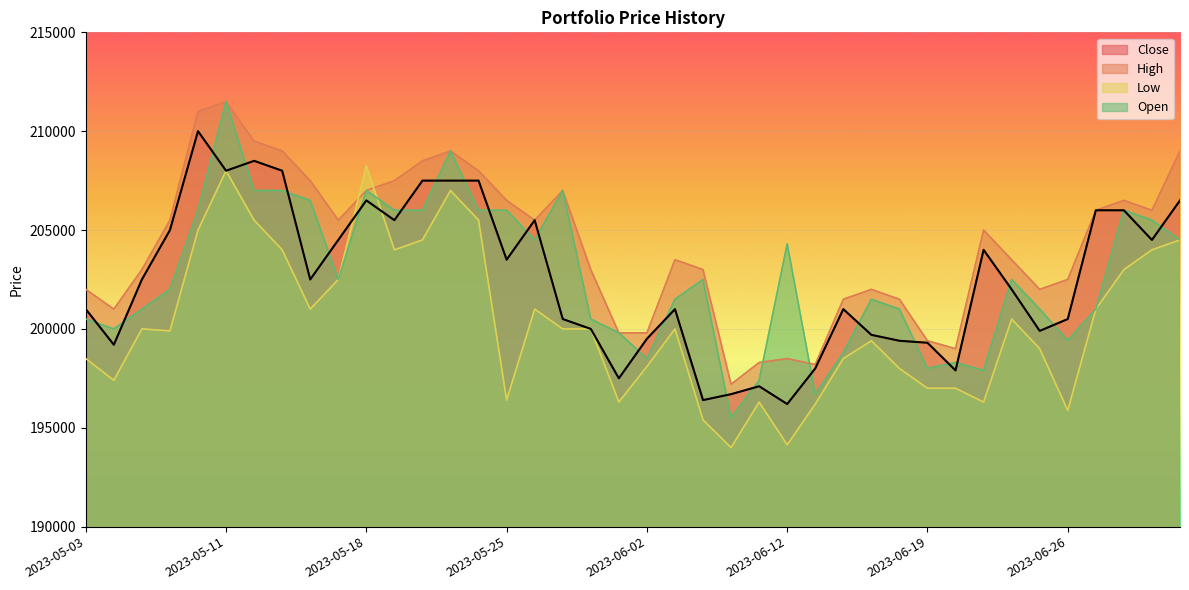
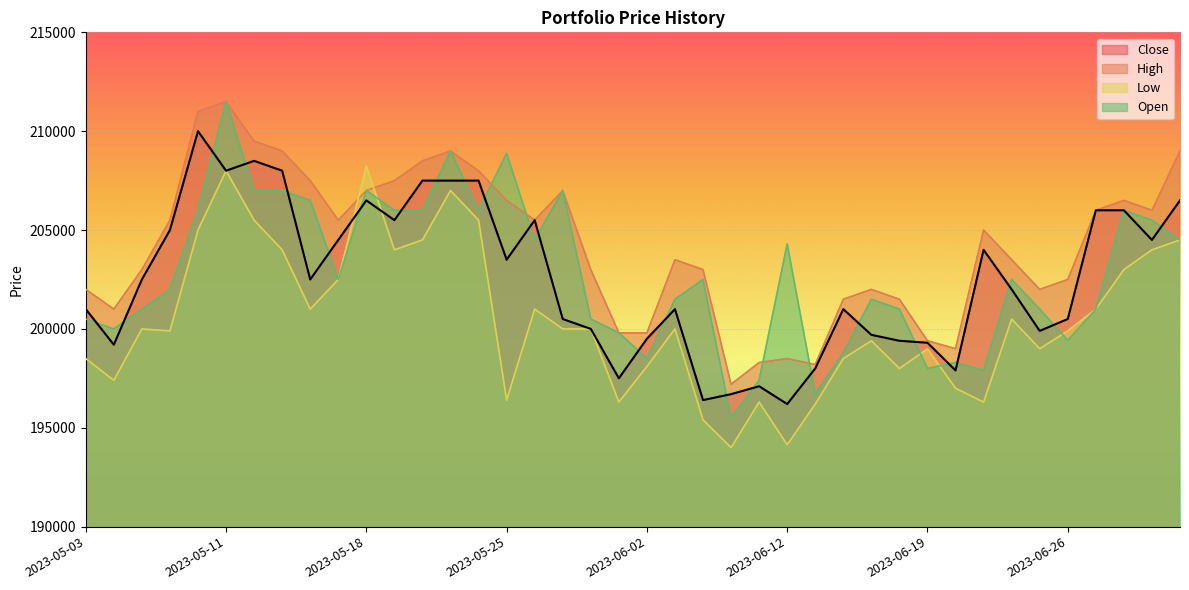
  {
    "Low": {
      "2023-05-03": 198500,
      "2023-05-18": 208200,
      "2023-05-25": 196400,
      "2023-06-02": 198100,
      "2023-06-12": 194100,
-     "2023-06-19": 197000,
-     "2023-06-26": 195900
+     "2023-06-19": 199000,
+     "2023-06-26": 199900
    },
    "Open": {
      "2023-05-03": 200500,
-     "2023-05-25": 206000,
+     "2023-05-25": 208900,
      "2023-06-02": 198500,
      "2023-06-12": 204300,
      "2023-06-19": 198000,
      "2023-06-26": 199400
    }
  }
